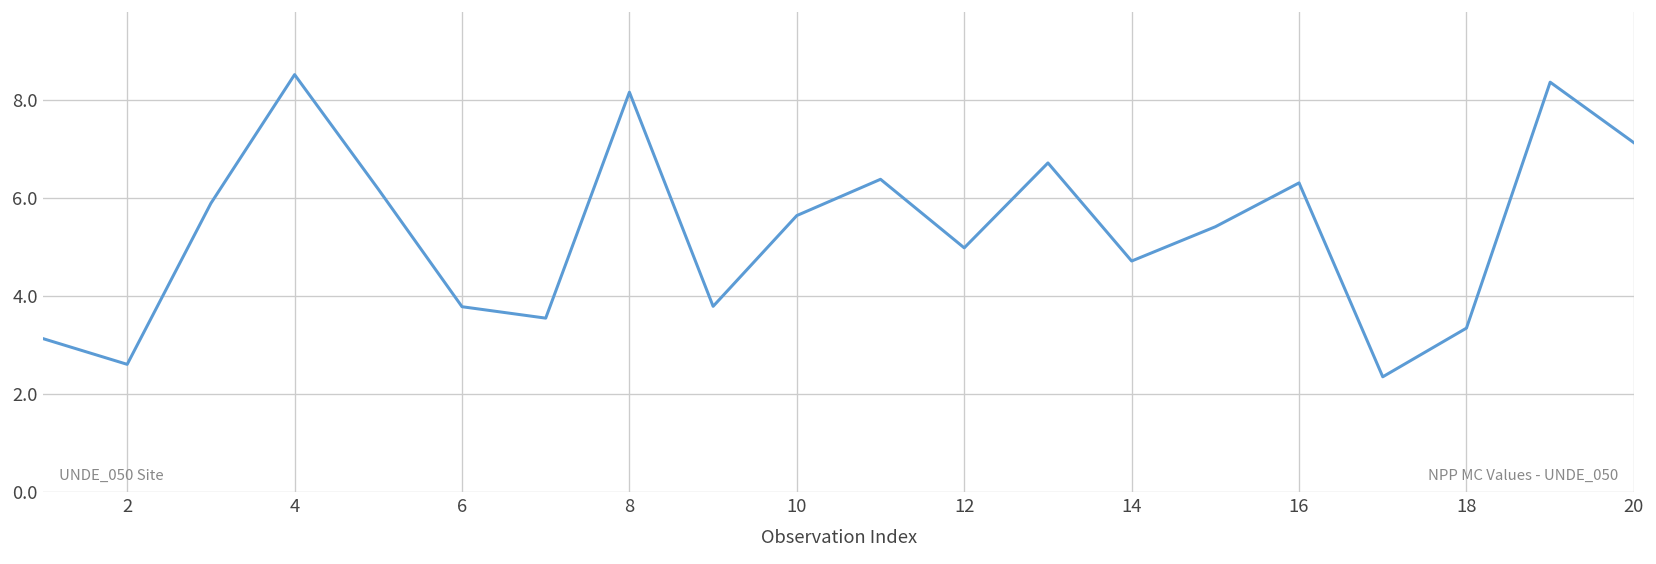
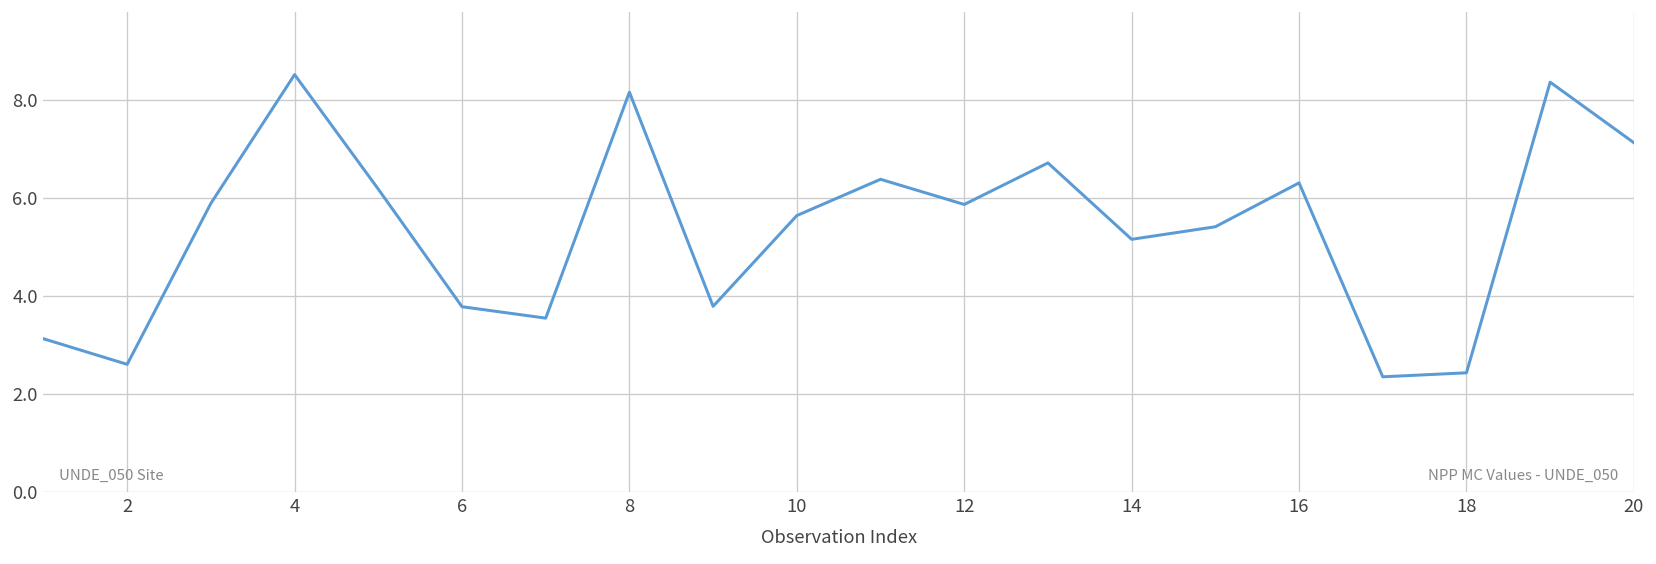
  {
    "2": 2.6,
    "4": 8.5,
    "6": 3.8,
    "8": 8.2,
    "10": 5.6,
-   "12": 5.0,
-   "14": 4.7,
+   "12": 5.9,
+   "14": 5.2,
    "16": 6.3,
-   "18": 3.3,
+   "18": 2.4,
    "20": 7.1
  }
